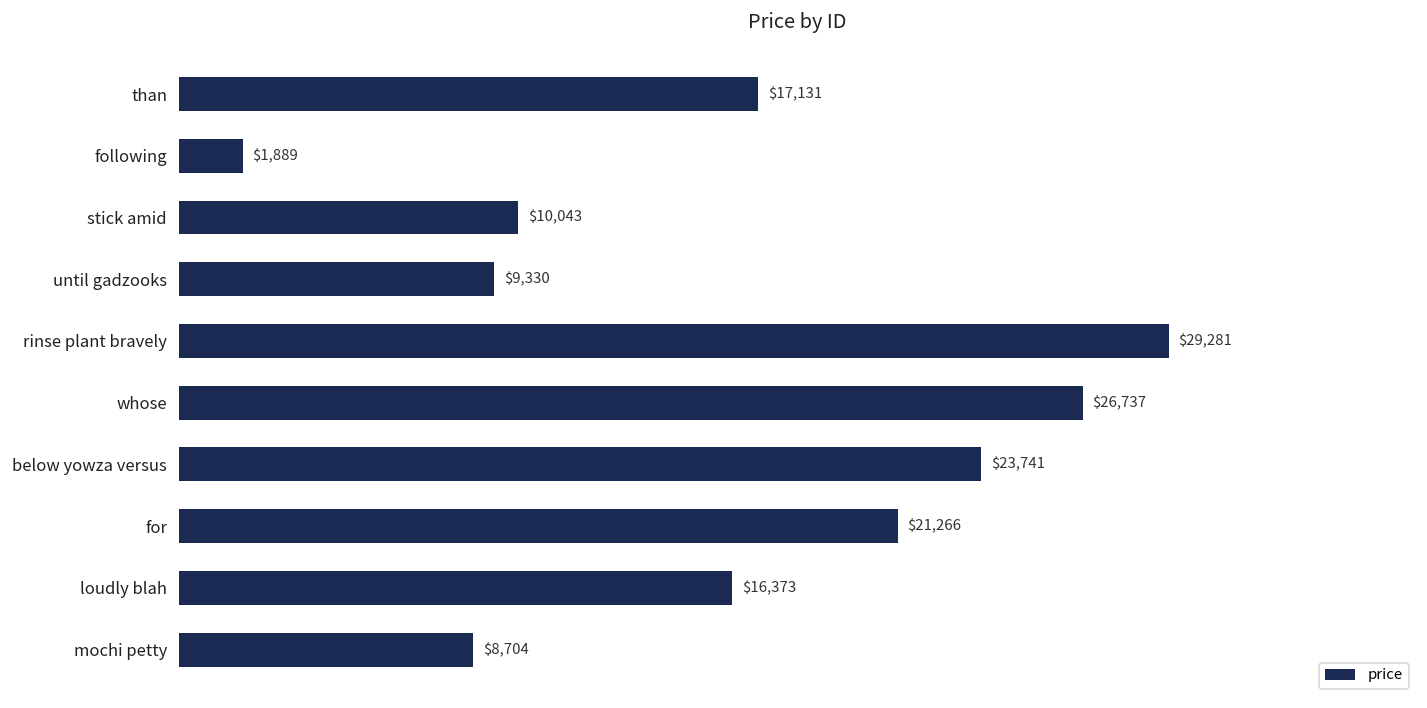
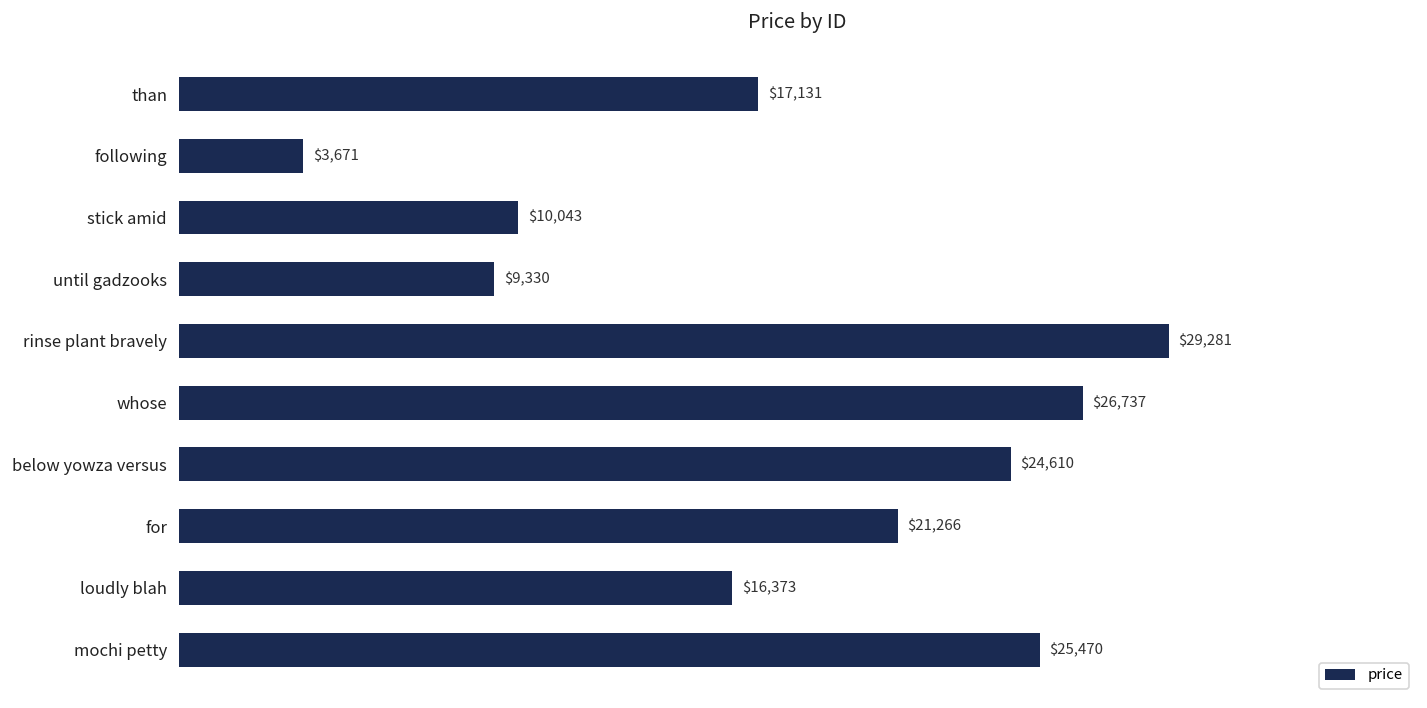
  {
    "than": "$17,131",
-   "following": "$1,889",
+   "following": "$3,671",
    "stick amid": "$10,043",
    "until gadzooks": "$9,330",
    "rinse plant bravely": "$29,281",
    "whose": "$26,737",
-   "below yowza versus": "$23,741",
+   "below yowza versus": "$24,610",
    "for": "$21,266",
    "loudly blah": "$16,373",
-   "mochi petty": "$8,704"
+   "mochi petty": "$25,470"
  }
